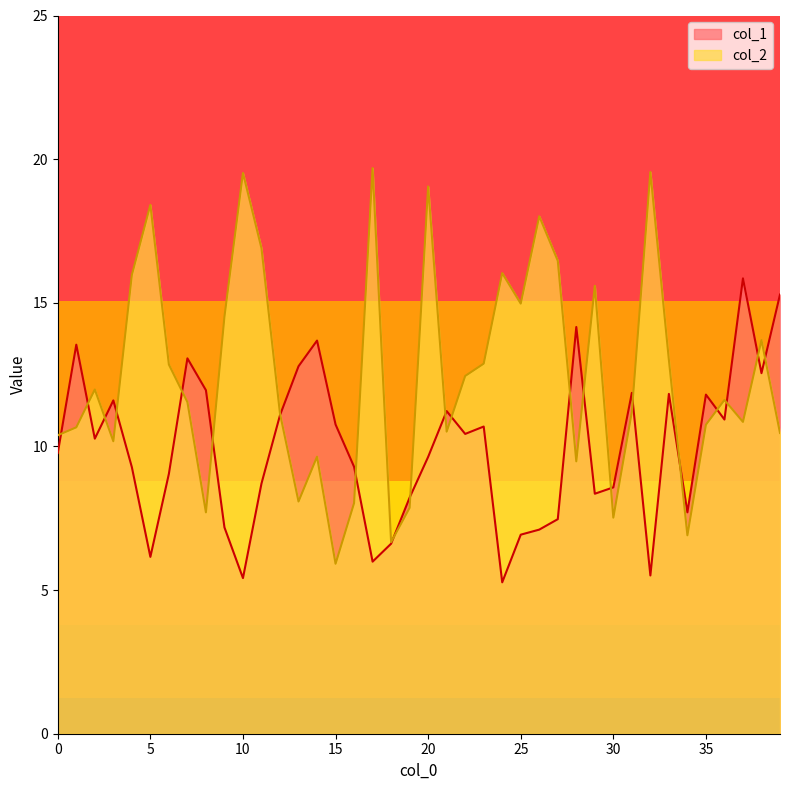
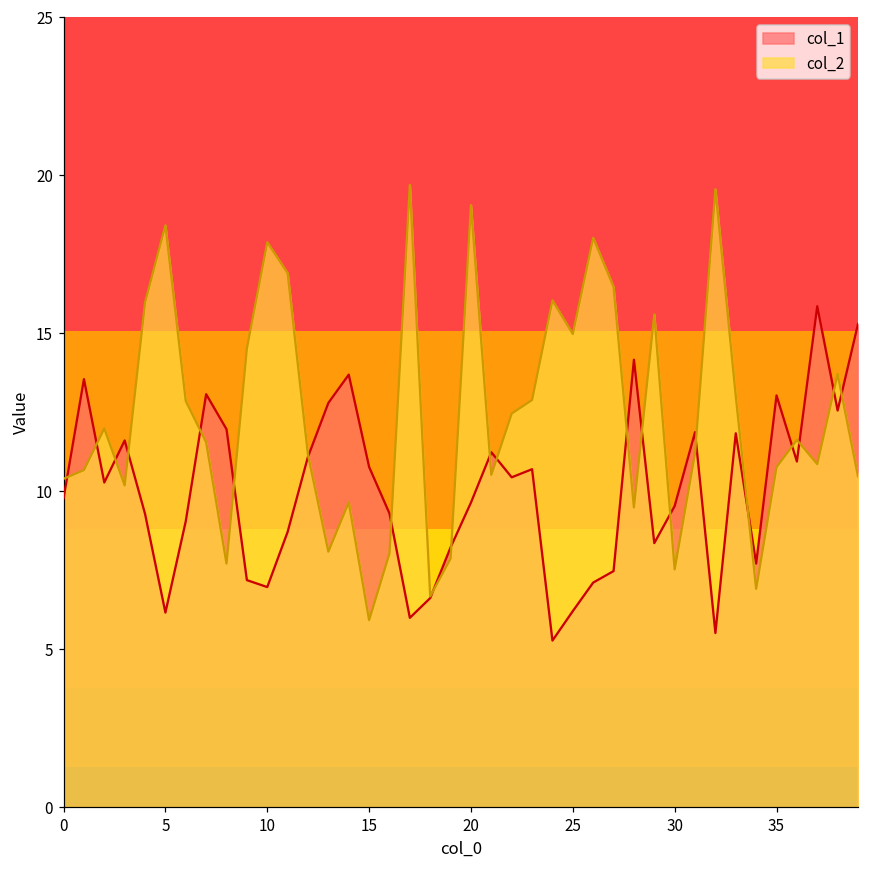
  {
    "col_1": {
      "0": 9.8,
      "5": 6.2,
-     "10": 5.4,
+     "10": 7.0,
      "15": 10.8,
      "20": 9.6,
-     "25": 6.9,
-     "30": 8.6,
-     "35": 11.8
+     "25": 6.2,
+     "30": 9.5,
+     "35": 13.0
    },
    "col_2": {
      "0": 10.4,
      "5": 18.4,
-     "10": 19.5,
+     "10": 17.9,
      "15": 5.9,
      "20": 19.1,
      "25": 15.0,
      "30": 7.5,
      "35": 10.8
    }
  }
